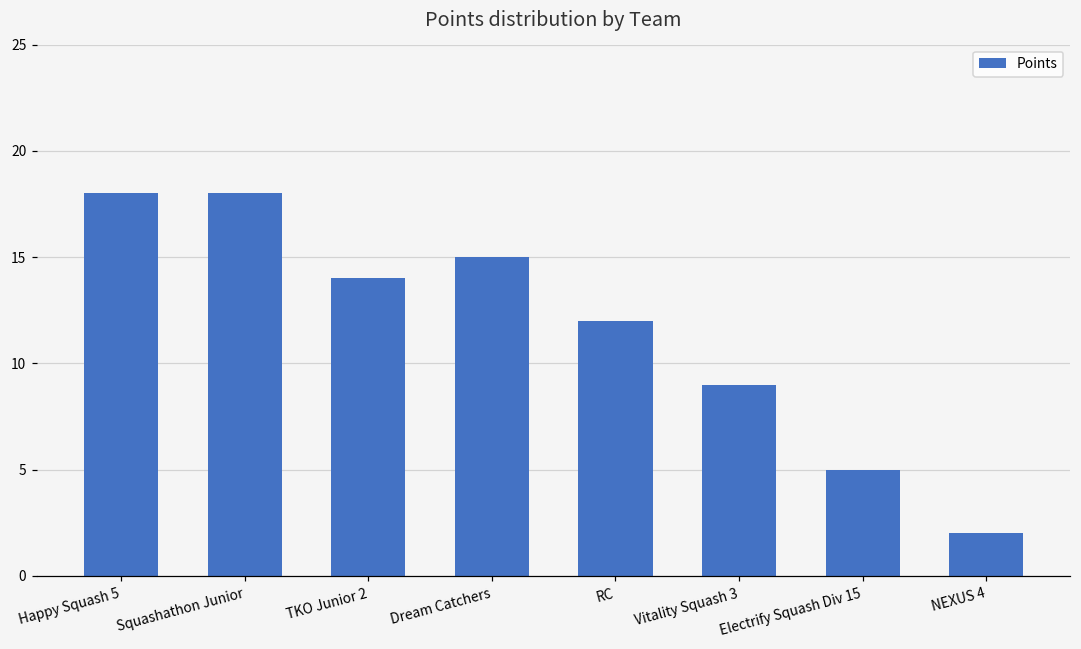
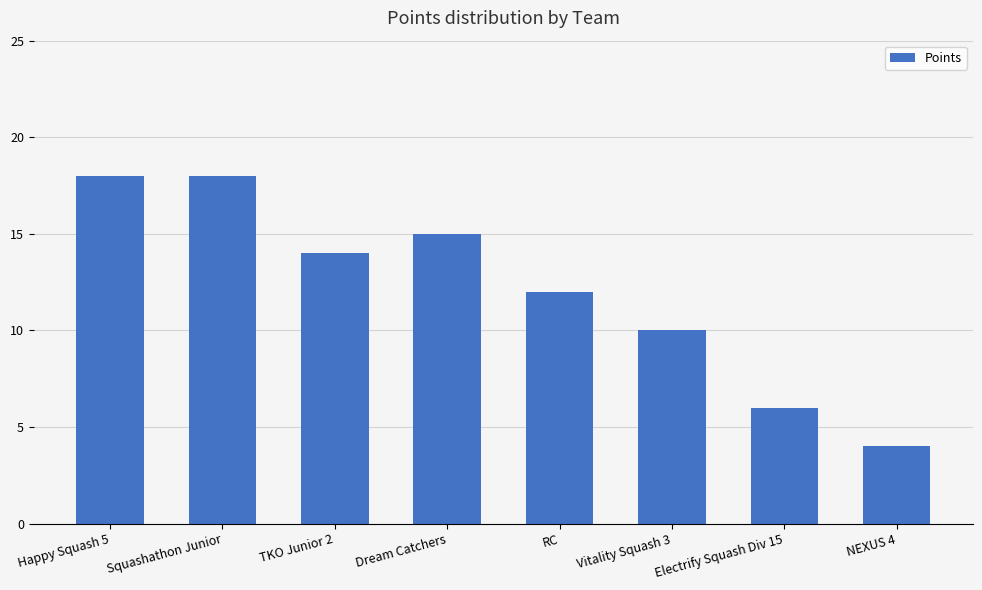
  {
    "Happy Squash 5": 18,
    "Squashathon Junior": 18,
    "TKO Junior 2": 14,
    "Dream Catchers": 15,
    "RC": 12,
-   "Vitality Squash 3": 9,
-   "Electrify Squash Div 15": 5,
-   "NEXUS 4": 2
+   "Vitality Squash 3": 10,
+   "Electrify Squash Div 15": 6,
+   "NEXUS 4": 4
  }
